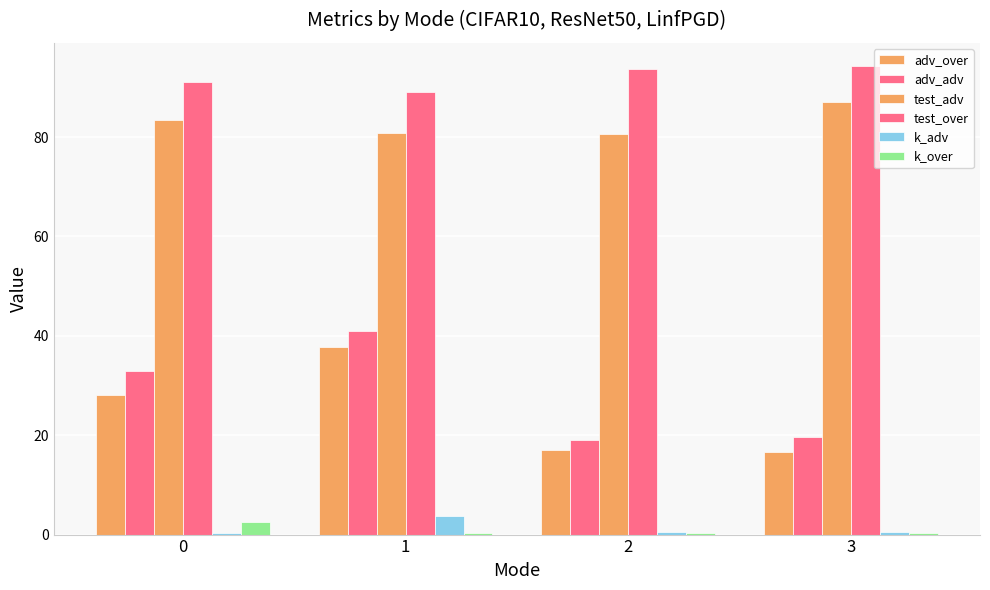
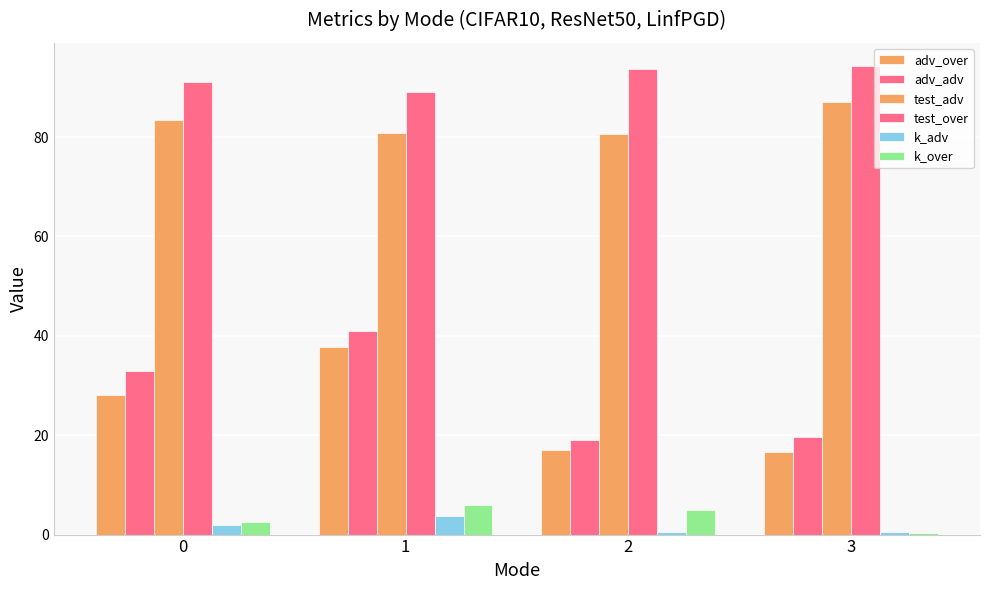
  {
    "k_adv": {
-     "0": 0,
+     "0": 2,
      "1": 4,
      "3": 1
    },
    "k_over": {
      "0": 3,
-     "1": 0,
-     "2": 0
+     "1": 6,
+     "2": 5
    }
  }
